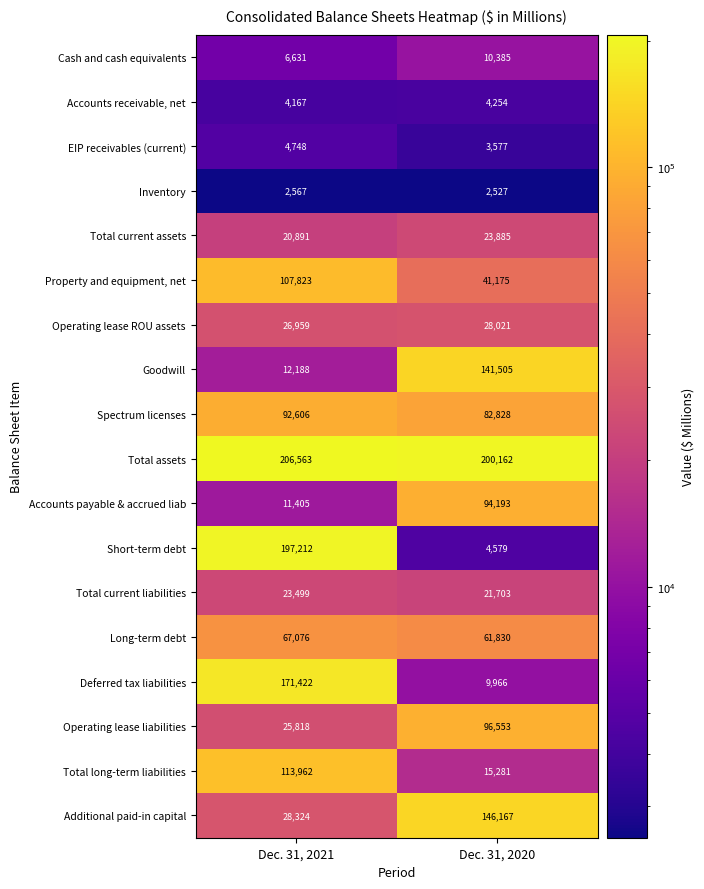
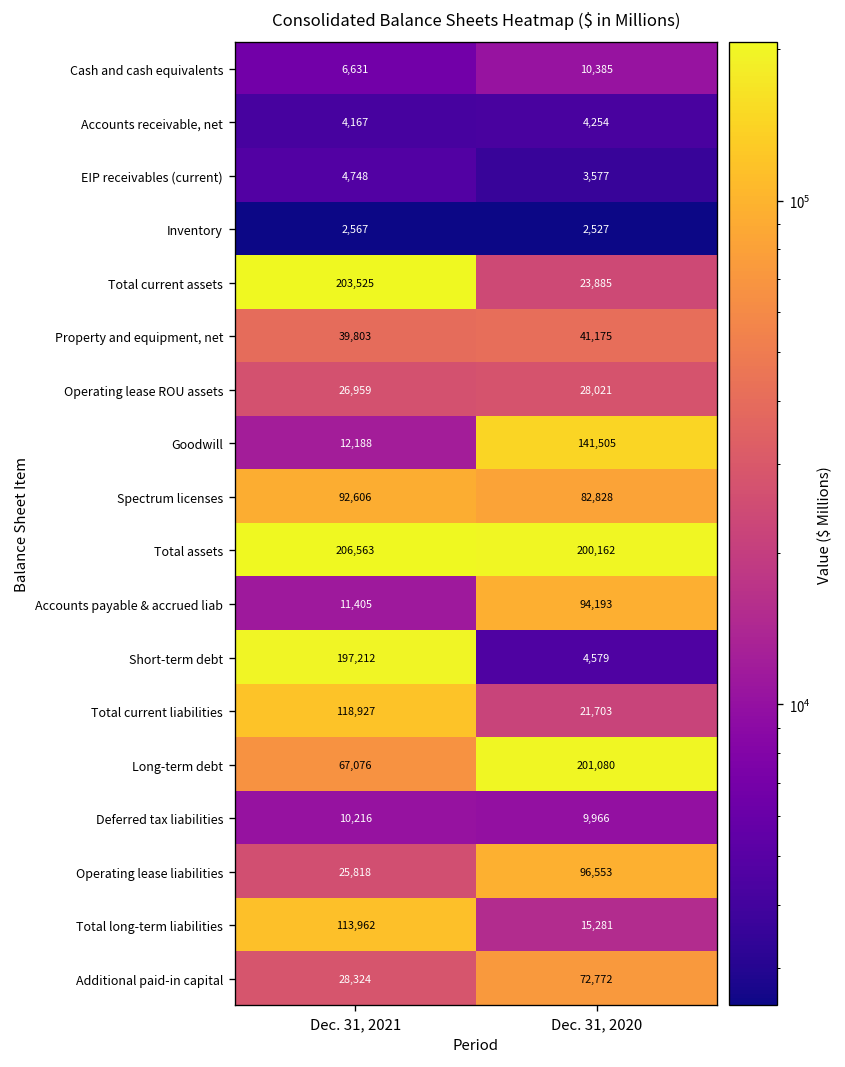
  {
    "Cash and cash equivalents": {
      "Dec. 31, 2021": "6,631",
      "Dec. 31, 2020": "10,385"
    },
    "Accounts receivable, net": {
      "Dec. 31, 2021": "4,167",
      "Dec. 31, 2020": "4,254"
    },
    "EIP receivables (current)": {
      "Dec. 31, 2021": "4,748",
      "Dec. 31, 2020": "3,577"
    },
    "Inventory": {
      "Dec. 31, 2021": "2,567",
      "Dec. 31, 2020": "2,527"
    },
    "Total current assets": {
-     "Dec. 31, 2021": "20,891",
+     "Dec. 31, 2021": "203,525",
      "Dec. 31, 2020": "23,885"
    },
    "Property and equipment, net": {
-     "Dec. 31, 2021": "107,823",
+     "Dec. 31, 2021": "39,803",
      "Dec. 31, 2020": "41,175"
    },
    "Operating lease ROU assets": {
      "Dec. 31, 2021": "26,959",
      "Dec. 31, 2020": "28,021"
    },
    "Goodwill": {
      "Dec. 31, 2021": "12,188",
      "Dec. 31, 2020": "141,505"
    },
    "Spectrum licenses": {
      "Dec. 31, 2021": "92,606",
      "Dec. 31, 2020": "82,828"
    },
    "Total assets": {
      "Dec. 31, 2021": "206,563",
      "Dec. 31, 2020": "200,162"
    },
    "Accounts payable & accrued liab": {
      "Dec. 31, 2021": "11,405",
      "Dec. 31, 2020": "94,193"
    },
    "Short-term debt": {
      "Dec. 31, 2021": "197,212",
      "Dec. 31, 2020": "4,579"
    },
    "Total current liabilities": {
-     "Dec. 31, 2021": "23,499",
+     "Dec. 31, 2021": "118,927",
      "Dec. 31, 2020": "21,703"
    },
    "Long-term debt": {
      "Dec. 31, 2021": "67,076",
-     "Dec. 31, 2020": "61,830"
+     "Dec. 31, 2020": "201,080"
    },
    "Deferred tax liabilities": {
-     "Dec. 31, 2021": "171,422",
+     "Dec. 31, 2021": "10,216",
      "Dec. 31, 2020": "9,966"
    },
    "Operating lease liabilities": {
      "Dec. 31, 2021": "25,818",
      "Dec. 31, 2020": "96,553"
    },
    "Total long-term liabilities": {
      "Dec. 31, 2021": "113,962",
      "Dec. 31, 2020": "15,281"
    },
    "Additional paid-in capital": {
      "Dec. 31, 2021": "28,324",
-     "Dec. 31, 2020": "146,167"
+     "Dec. 31, 2020": "72,772"
    }
  }
